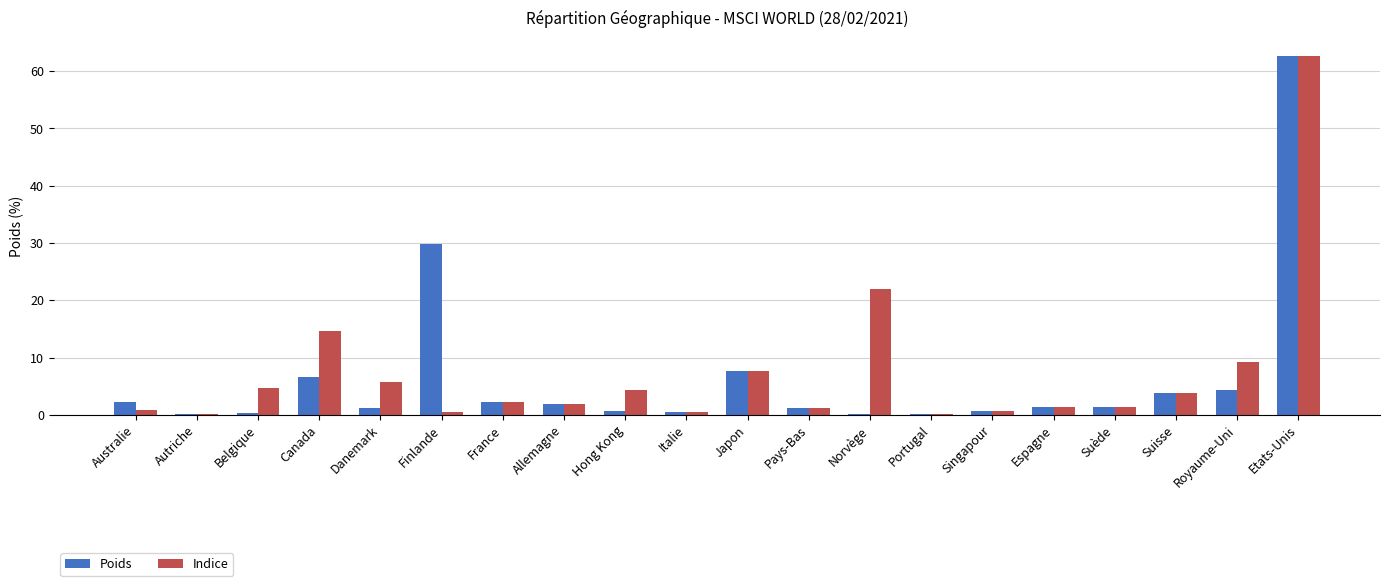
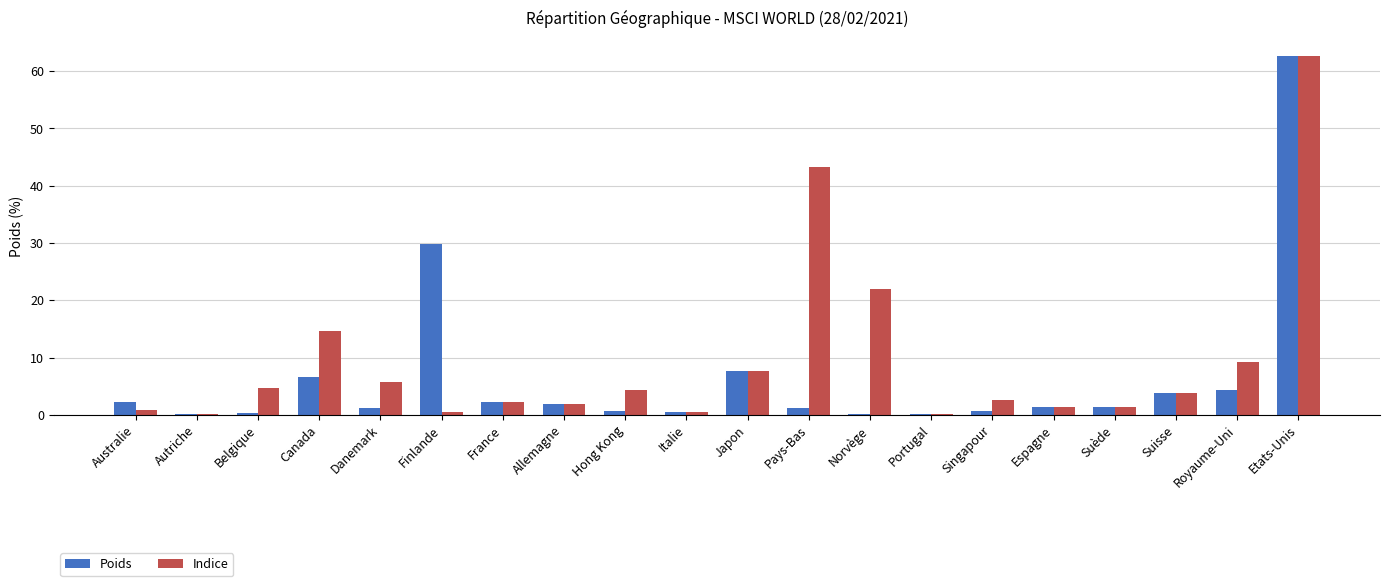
  {
    "Poids": {
      "Australie": 2,
      "Canada": 7,
      "Danemark": 1,
      "Finlande": 30,
      "France": 2,
      "Allemagne": 2,
      "Hong Kong": 1,
      "Italie": 1,
      "Japon": 8,
      "Pays-Bas": 1,
      "Singapour": 1,
      "Espagne": 1,
      "Suède": 1,
      "Suisse": 4,
      "Royaume-Uni": 4,
      "Etats-Unis": 63
    },
    "Indice": {
      "Australie": 1,
      "Belgique": 5,
      "Canada": 15,
      "Danemark": 6,
      "Finlande": 1,
      "France": 2,
      "Allemagne": 2,
      "Hong Kong": 4,
      "Italie": 1,
      "Japon": 8,
-     "Pays-Bas": 1,
+     "Pays-Bas": 43,
      "Norvège": 22,
-     "Singapour": 1,
+     "Singapour": 3,
      "Espagne": 1,
      "Suède": 1,
      "Suisse": 4,
      "Royaume-Uni": 9,
      "Etats-Unis": 63
    }
  }
